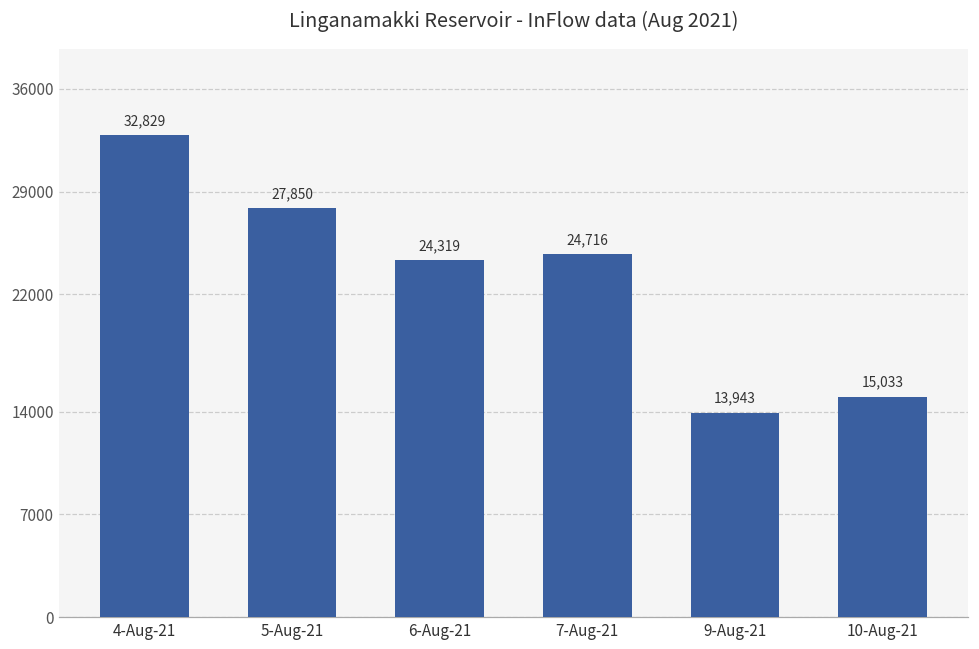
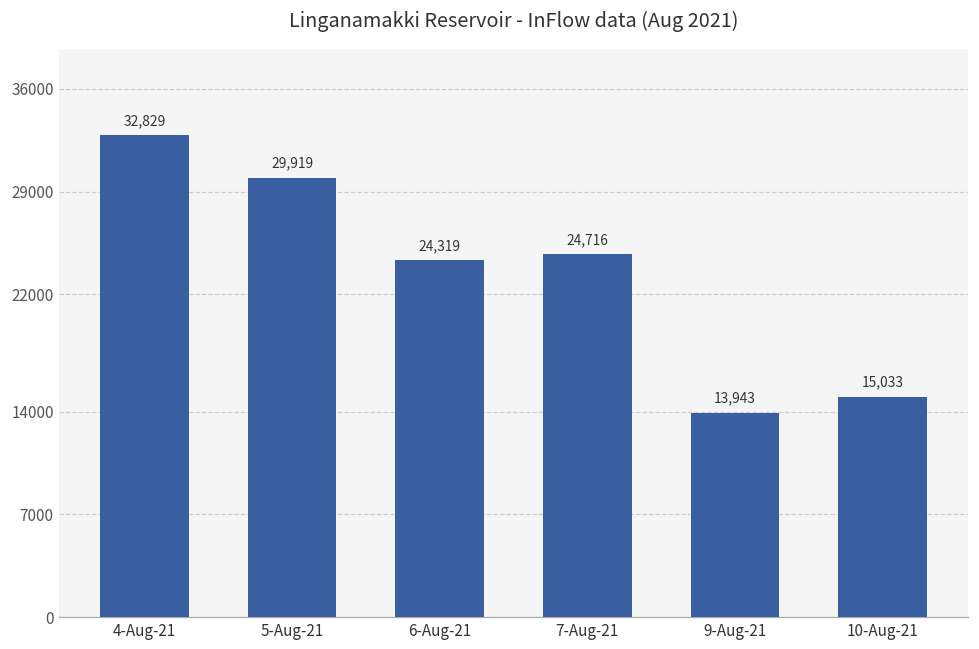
  {
    "4-Aug-21": "32,829",
-   "5-Aug-21": "27,850",
+   "5-Aug-21": "29,919",
    "6-Aug-21": "24,319",
    "7-Aug-21": "24,716",
    "9-Aug-21": "13,943",
    "10-Aug-21": "15,033"
  }
